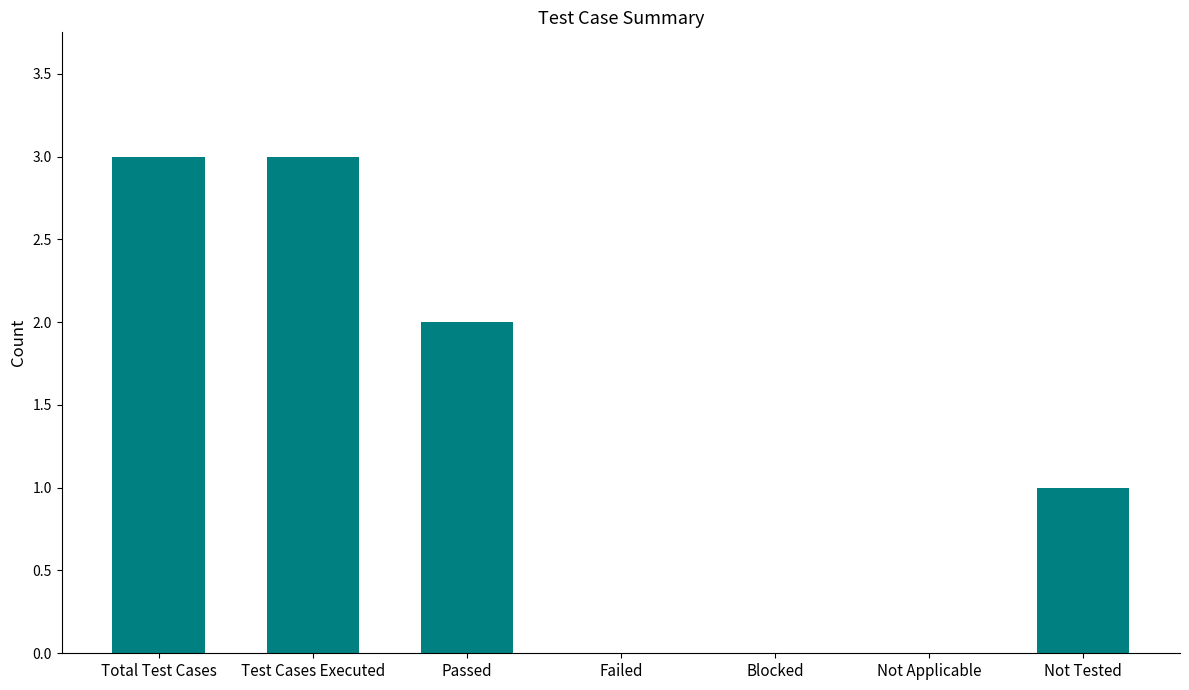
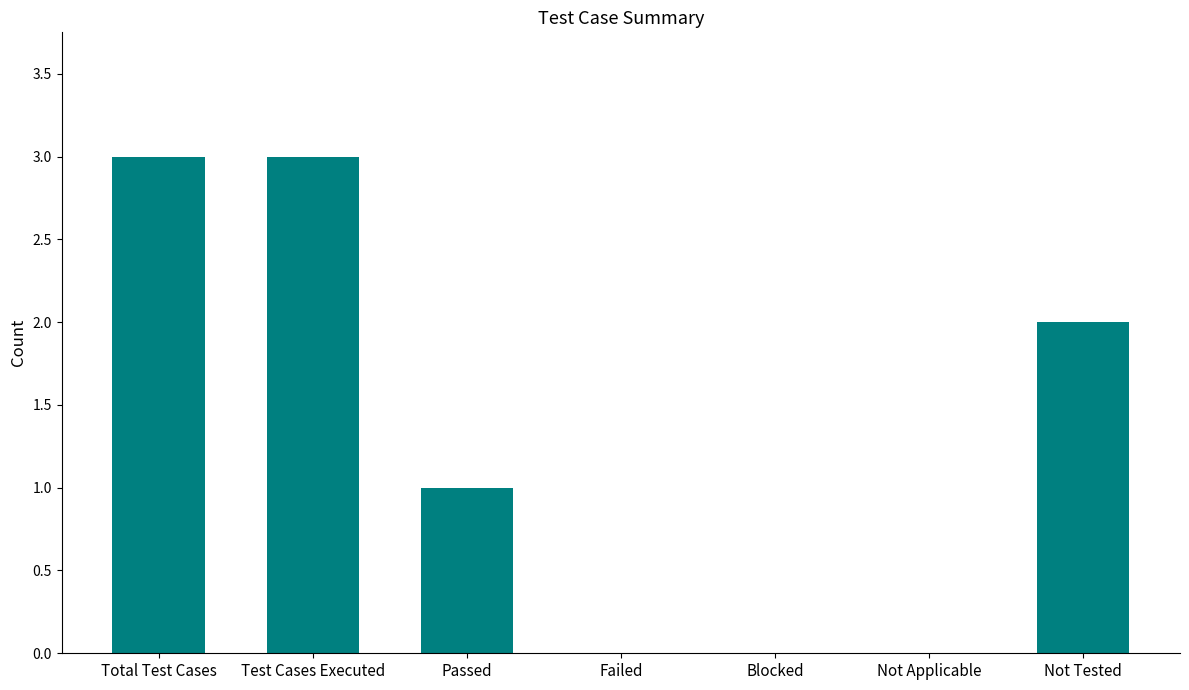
  {
    "Total Test Cases": 3,
    "Test Cases Executed": 3,
-   "Passed": 2,
+   "Passed": 1,
    "Failed": 0,
    "Blocked": 0,
    "Not Applicable": 0,
-   "Not Tested": 1
+   "Not Tested": 2
  }
